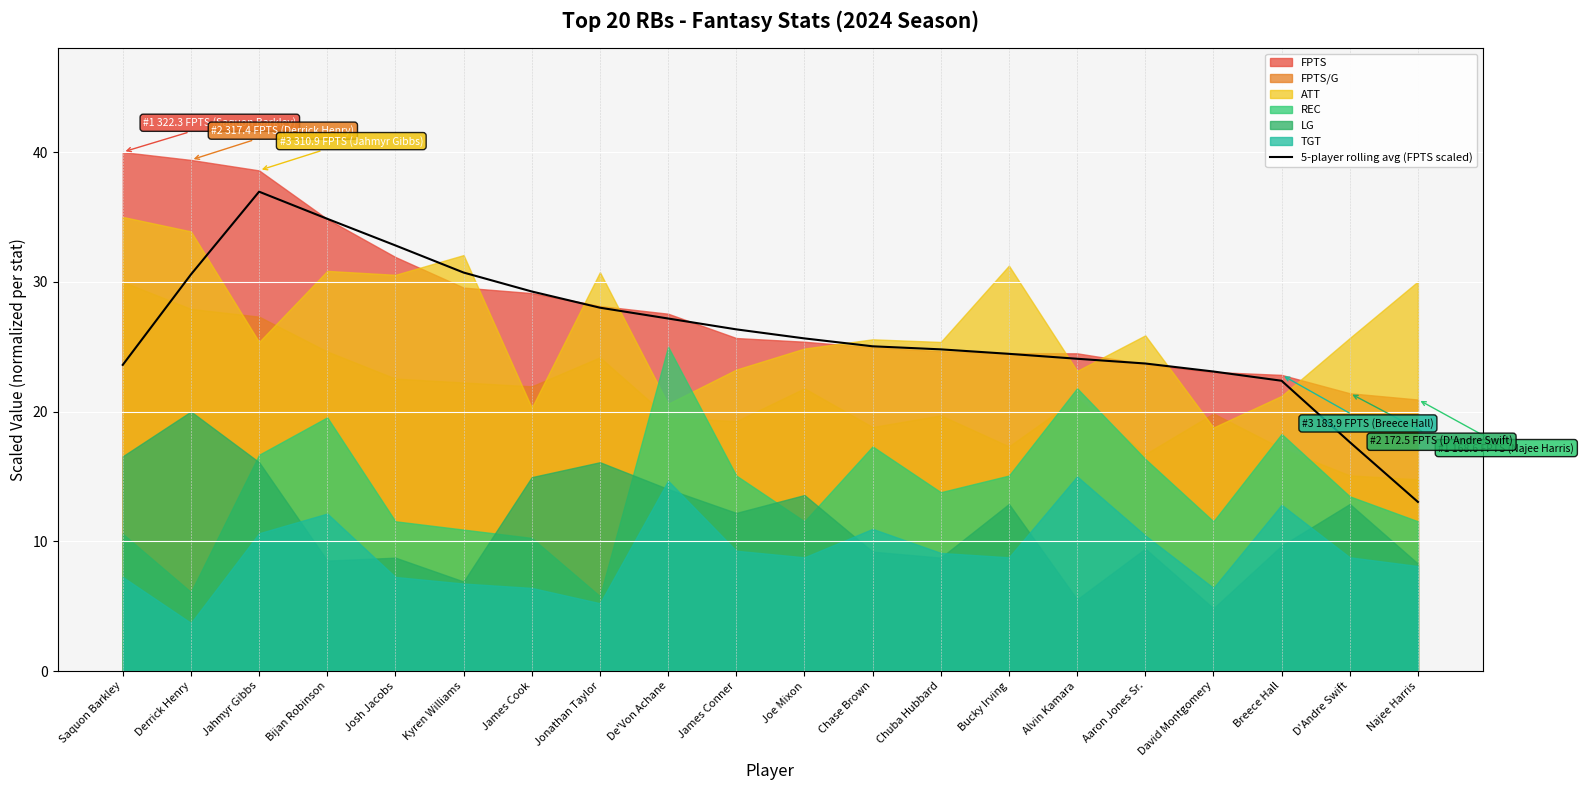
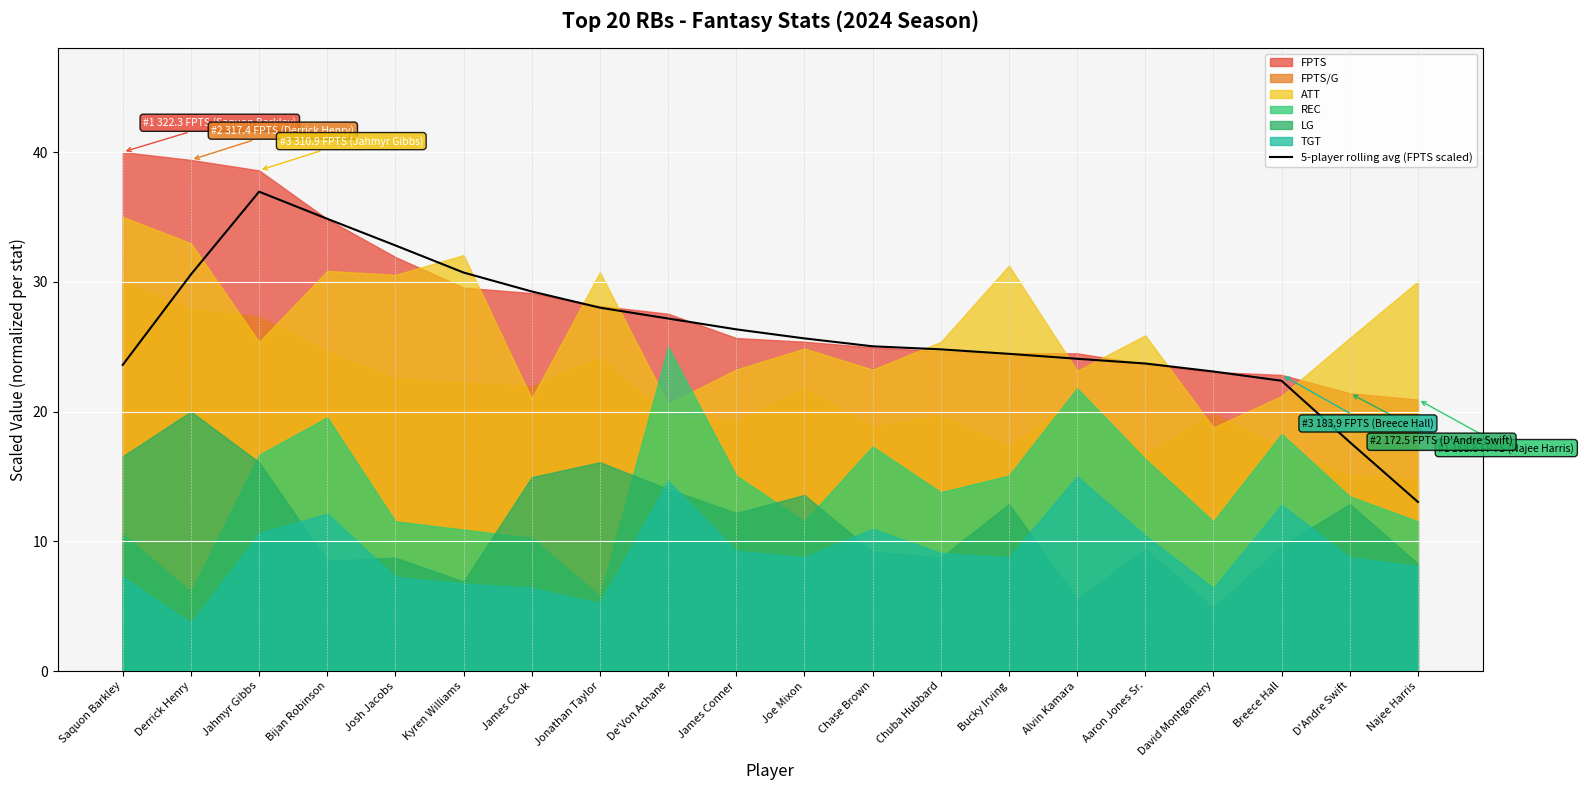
  {
    "5-player rolling avg (FPTS scaled)": {
      "Saquon Barkley": 23.6,
      "Derrick Henry": 30.6,
      "Jahmyr Gibbs": 36.9,
      "Josh Jacobs": 32.8,
      "Kyren Williams": 30.7,
      "De'Von Achane": 27.2,
      "James Conner": 26.3,
      "Joe Mixon": 25.6,
      "Alvin Kamara": 24.1,
      "Breece Hall": 22.4,
      "D'Andre Swift": 17.6,
      "Najee Harris": 13.0
    },
    "ATT": {
      "Saquon Barkley": 35.0,
-     "Derrick Henry": 33.9,
+     "Derrick Henry": 33.0,
      "Jahmyr Gibbs": 25.4,
      "Bijan Robinson": 30.8,
      "Josh Jacobs": 30.5,
      "Kyren Williams": 32.1,
-     "James Cook": 20.3,
+     "James Cook": 21.0,
      "Jonathan Taylor": 30.7,
      "De'Von Achane": 20.6,
      "James Conner": 23.2,
      "Joe Mixon": 24.9,
-     "Chase Brown": 25.6,
+     "Chase Brown": 23.2,
      "Chuba Hubbard": 25.4,
      "Bucky Irving": 31.2,
      "Alvin Kamara": 23.1,
      "Aaron Jones Sr.": 25.9,
      "David Montgomery": 18.8,
      "Breece Hall": 21.2,
      "D'Andre Swift": 25.7,
      "Najee Harris": 30.0
    }
  }
